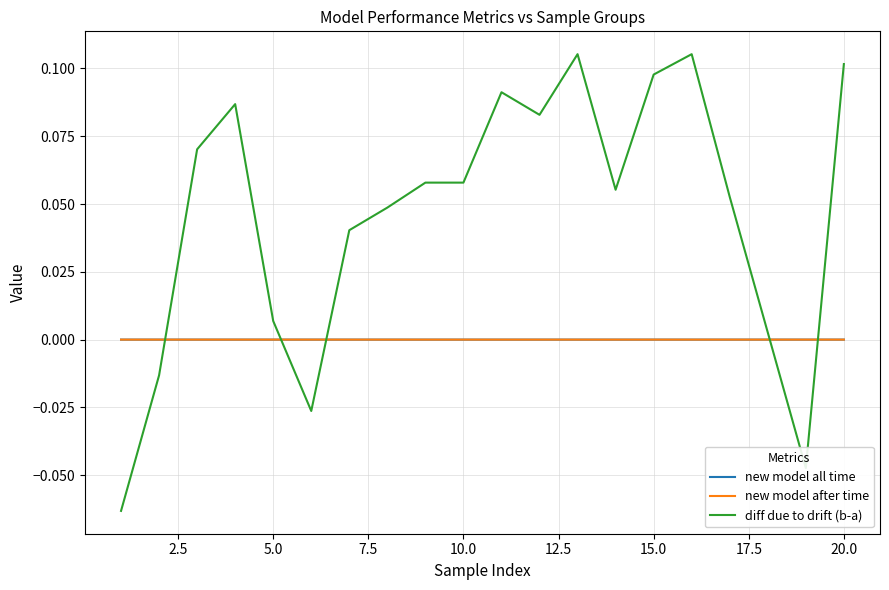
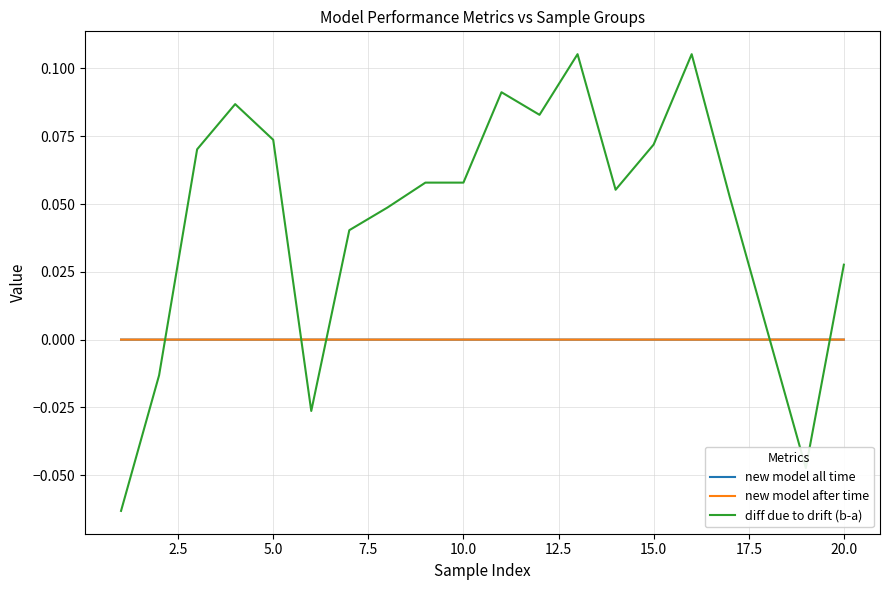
  {
    "new model after time": {
      "5.0": 0.000,
      "10.0": 0.000,
      "15.0": 0.000,
      "20.0": 0.000
    },
    "diff due to drift (b-a)": {
-     "5.0": 0.007,
+     "5.0": 0.074,
      "10.0": 0.058,
-     "15.0": 0.098,
-     "20.0": 0.102
+     "15.0": 0.072,
+     "20.0": 0.028
    }
  }
